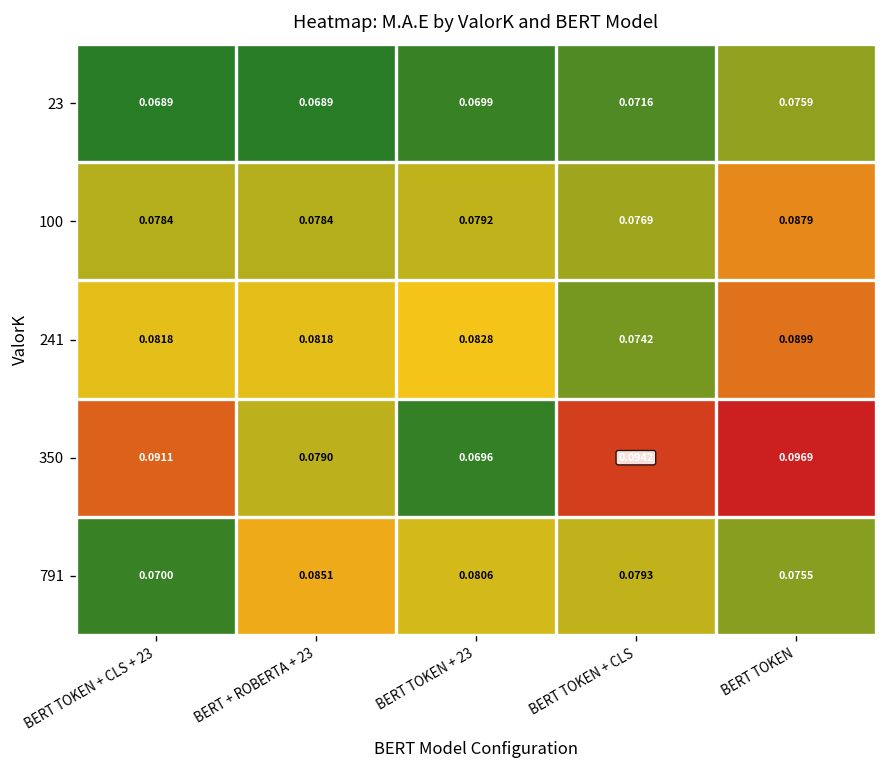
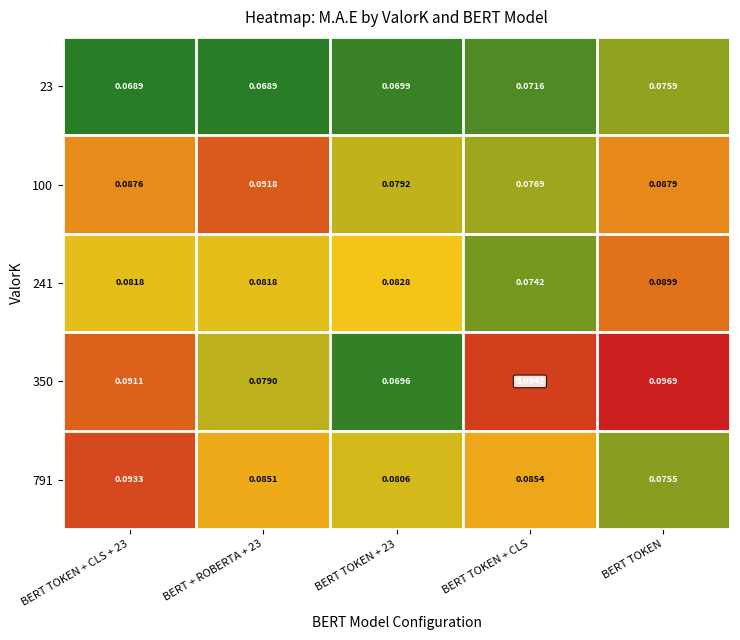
  {
    "100": {
-     "BERT TOKEN + CLS + 23": 0.0784,
-     "BERT + ROBERTA + 23": 0.0784
+     "BERT TOKEN + CLS + 23": 0.0876,
+     "BERT + ROBERTA + 23": 0.0918
    },
    "791": {
-     "BERT TOKEN + CLS + 23": 0.0700,
-     "BERT TOKEN + CLS": 0.0793
+     "BERT TOKEN + CLS + 23": 0.0933,
+     "BERT TOKEN + CLS": 0.0854
    }
  }
